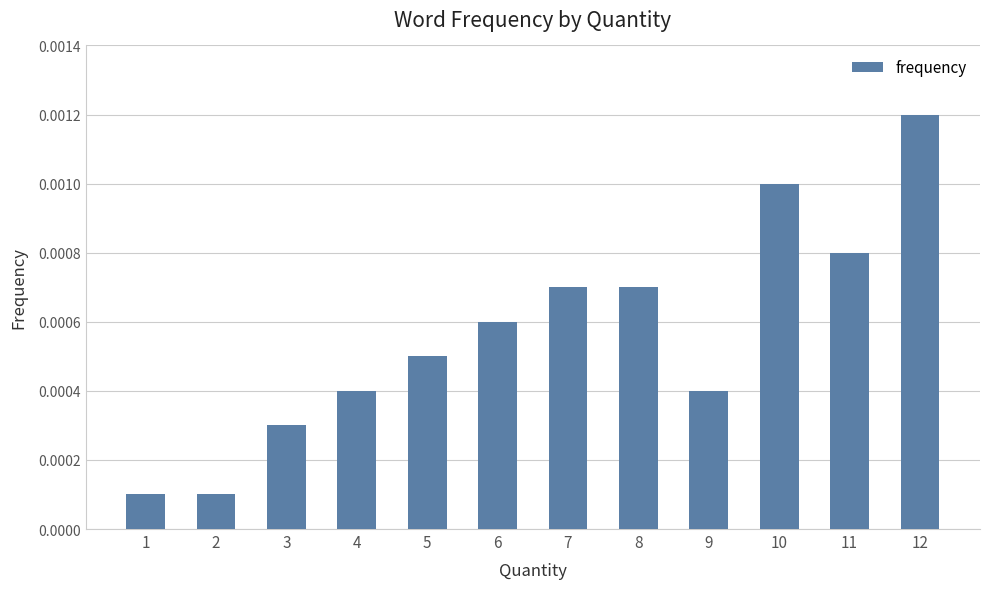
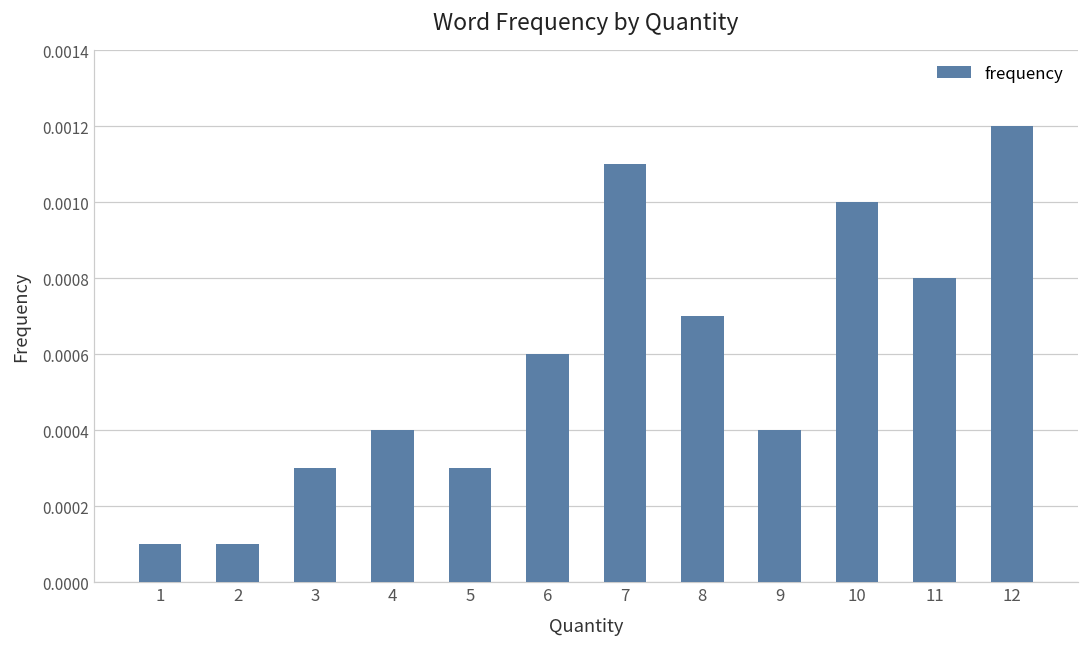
  {
    "1": 0.0001,
    "2": 0.0001,
    "3": 0.0003,
    "4": 0.0004,
-   "5": 0.0005,
+   "5": 0.0003,
    "6": 0.0006,
-   "7": 0.0007,
+   "7": 0.0011,
    "8": 0.0007,
    "9": 0.0004,
    "10": 0.0010,
    "11": 0.0008,
    "12": 0.0012
  }
